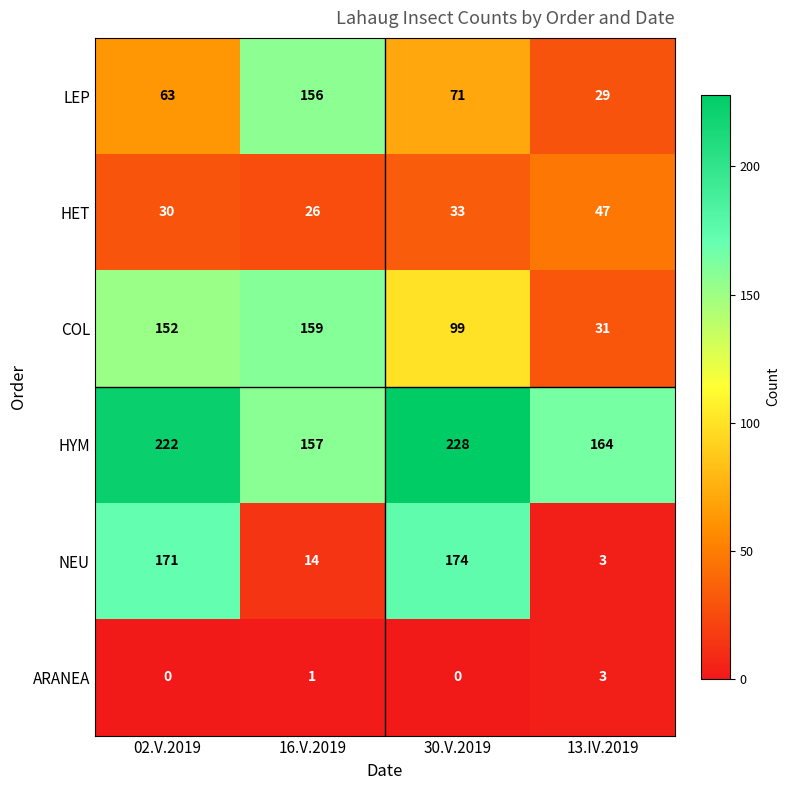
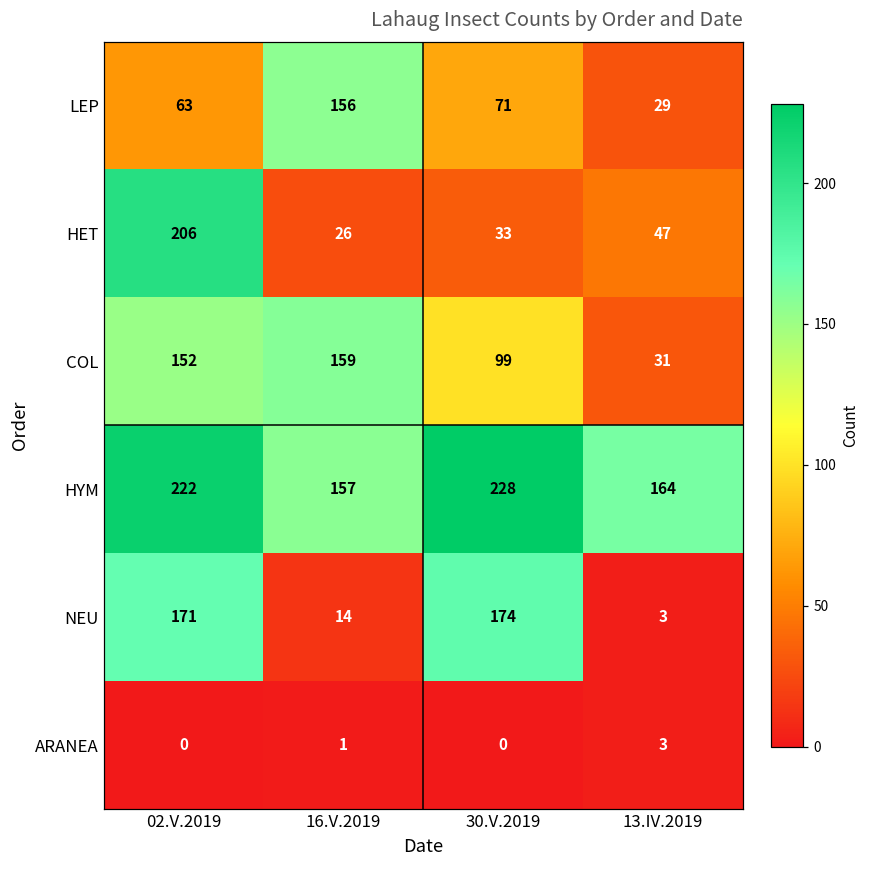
  {
    "LEP": {
      "02.V.2019": 63,
      "16.V.2019": 156,
      "30.V.2019": 71,
      "13.IV.2019": 29
    },
    "HET": {
-     "02.V.2019": 30,
+     "02.V.2019": 206,
      "16.V.2019": 26,
      "30.V.2019": 33,
      "13.IV.2019": 47
    },
    "COL": {
      "02.V.2019": 152,
      "16.V.2019": 159,
      "30.V.2019": 99,
      "13.IV.2019": 31
    },
    "HYM": {
      "02.V.2019": 222,
      "16.V.2019": 157,
      "30.V.2019": 228,
      "13.IV.2019": 164
    },
    "NEU": {
      "02.V.2019": 171,
      "16.V.2019": 14,
      "30.V.2019": 174,
      "13.IV.2019": 3
    },
    "ARANEA": {
      "02.V.2019": 0,
      "16.V.2019": 1,
      "30.V.2019": 0,
      "13.IV.2019": 3
    }
  }
